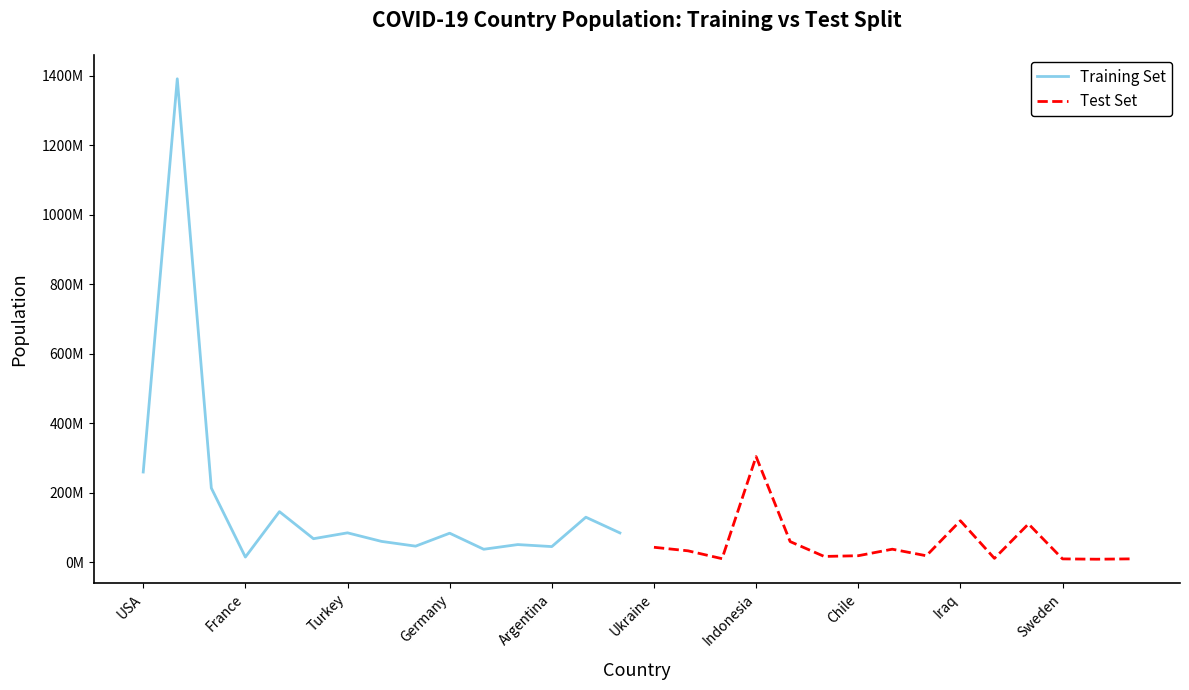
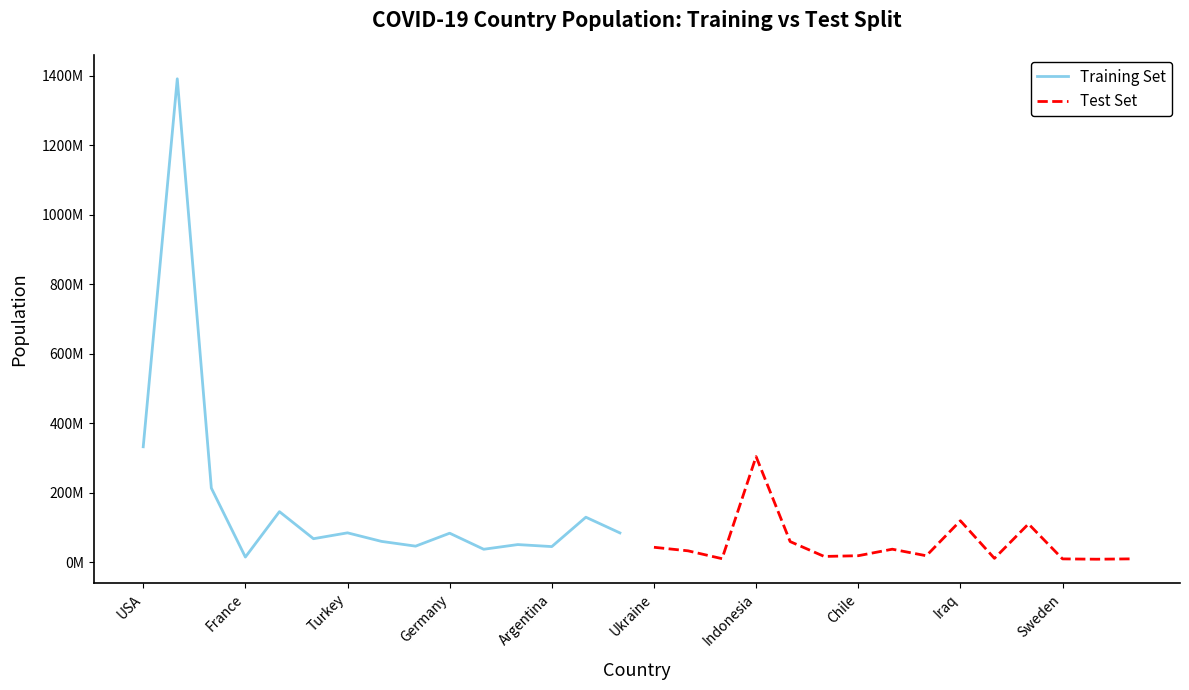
  {
    "Training Set": {
-     "USA": 260000000,
+     "USA": 330000000,
      "France": 20000000,
      "Turkey": 90000000,
      "Germany": 80000000,
      "Argentina": 50000000
    },
    "Test Set": {
      "Ukraine": 40000000,
      "Indonesia": 300000000,
      "Chile": 20000000,
      "Iraq": 120000000,
      "Sweden": 10000000
    }
  }
